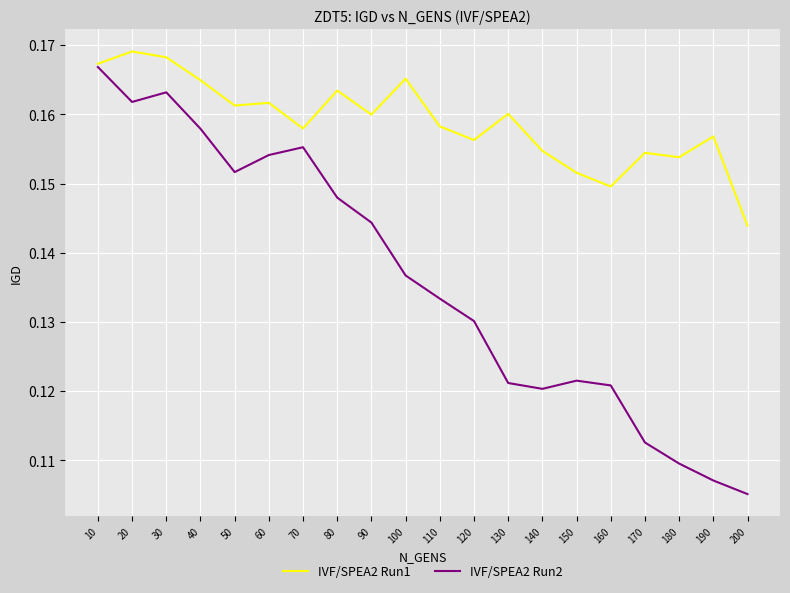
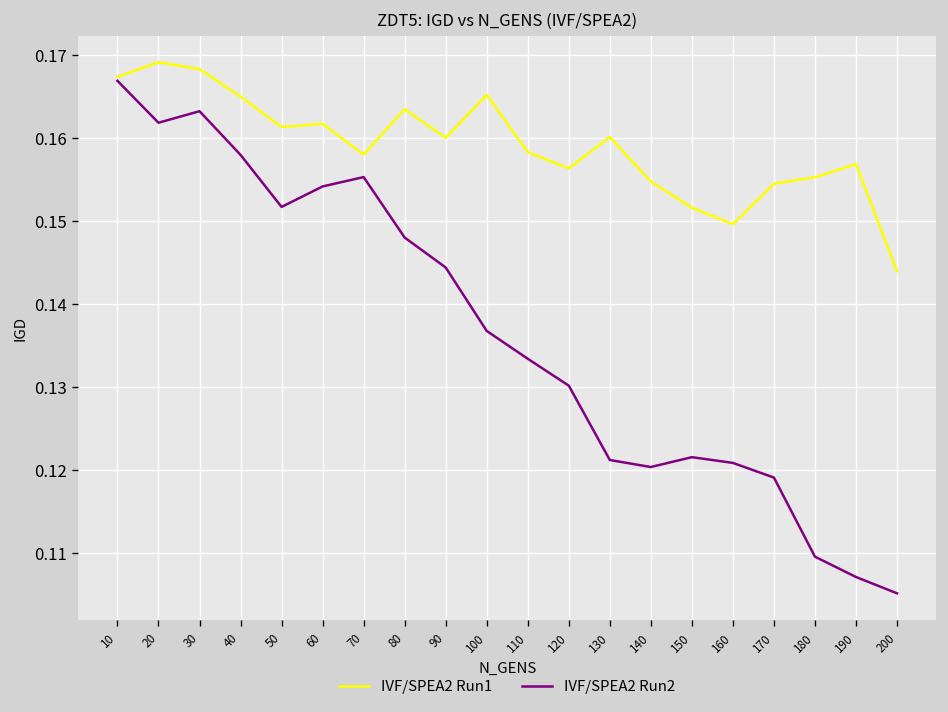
  {
    "IVF/SPEA2 Run1": {
      "10": 0.167,
      "20": 0.169,
      "30": 0.168,
      "40": 0.165,
      "50": 0.161,
      "60": 0.162,
      "70": 0.158,
      "80": 0.163,
      "90": 0.160,
      "100": 0.165,
      "110": 0.158,
      "120": 0.156,
      "130": 0.160,
      "140": 0.155,
      "150": 0.152,
      "160": 0.150,
      "170": 0.154,
-     "180": 0.154,
+     "180": 0.155,
      "190": 0.157,
      "200": 0.144
    },
    "IVF/SPEA2 Run2": {
      "10": 0.167,
      "20": 0.162,
      "30": 0.163,
      "40": 0.158,
      "50": 0.152,
      "60": 0.154,
      "70": 0.155,
      "80": 0.148,
      "90": 0.144,
      "100": 0.137,
      "110": 0.133,
      "120": 0.130,
      "130": 0.121,
      "140": 0.120,
      "150": 0.122,
      "160": 0.121,
-     "170": 0.113,
+     "170": 0.119,
      "180": 0.110,
      "190": 0.107,
      "200": 0.105
    }
  }
